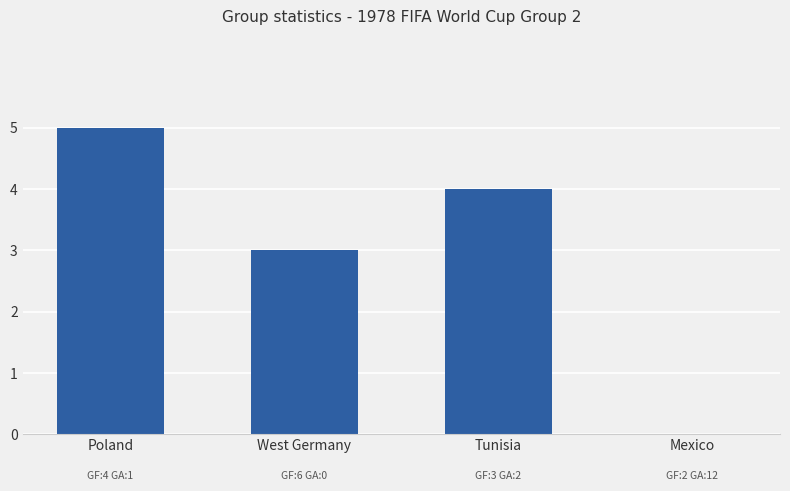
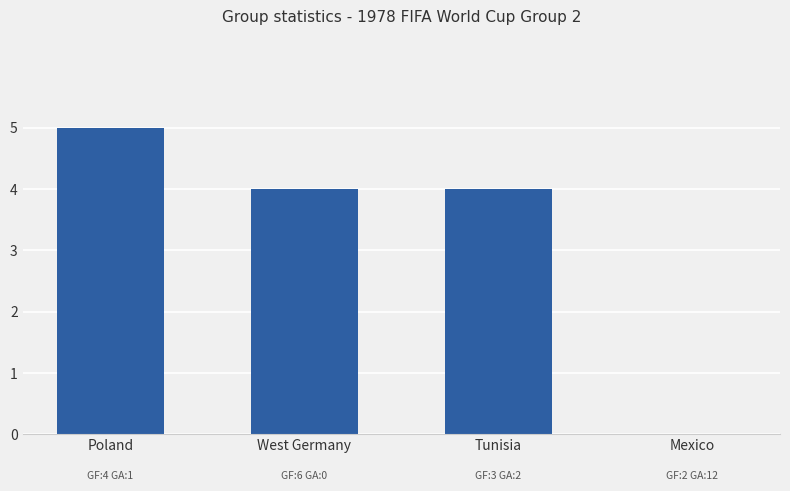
  {
    "Poland": 5,
-   "West Germany": 3,
+   "West Germany": 4,
    "Tunisia": 4,
    "Mexico": 0
  }
